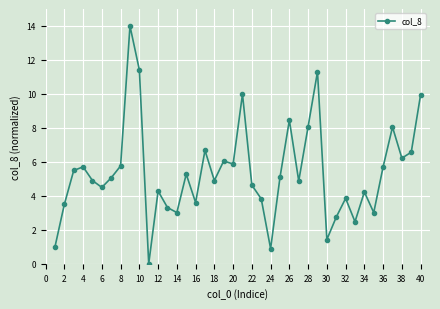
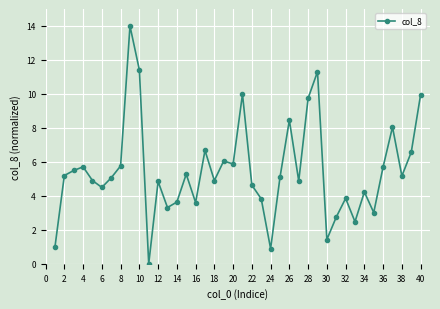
  {
-   "2": 3.5,
+   "2": 5.2,
    "4": 5.7,
    "6": 4.5,
    "8": 5.8,
    "10": 11.4,
-   "12": 4.3,
-   "14": 3.0,
+   "12": 4.8,
+   "14": 3.6,
    "16": 3.6,
    "18": 4.9,
    "20": 5.9,
    "22": 4.6,
    "24": 0.9,
    "26": 8.5,
-   "28": 8.1,
+   "28": 9.7,
    "30": 1.4,
    "32": 3.9,
    "34": 4.2,
    "36": 5.7,
-   "38": 6.2,
+   "38": 5.2,
    "40": 10.0
  }
